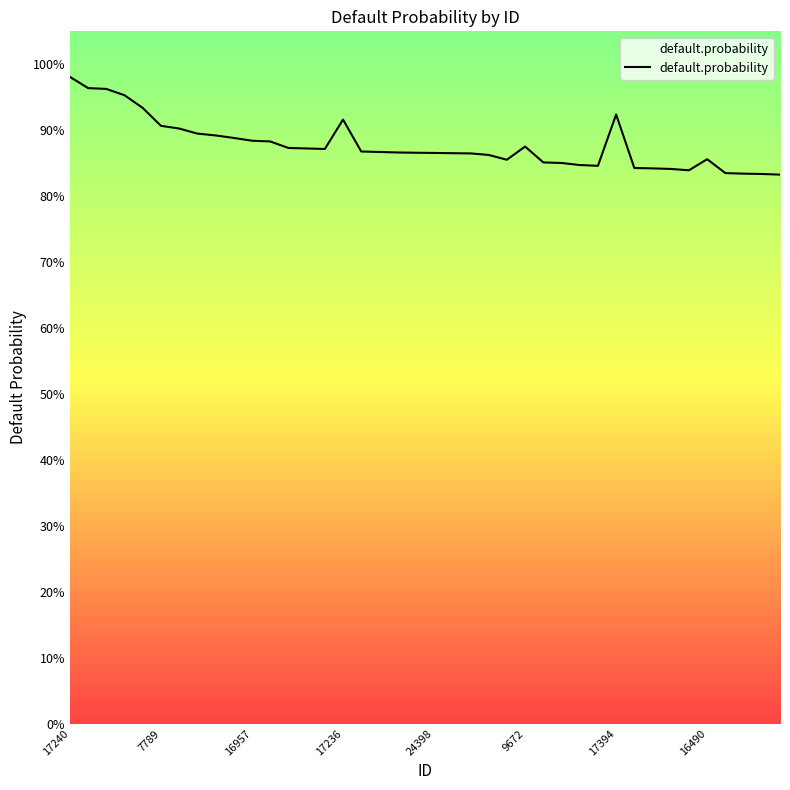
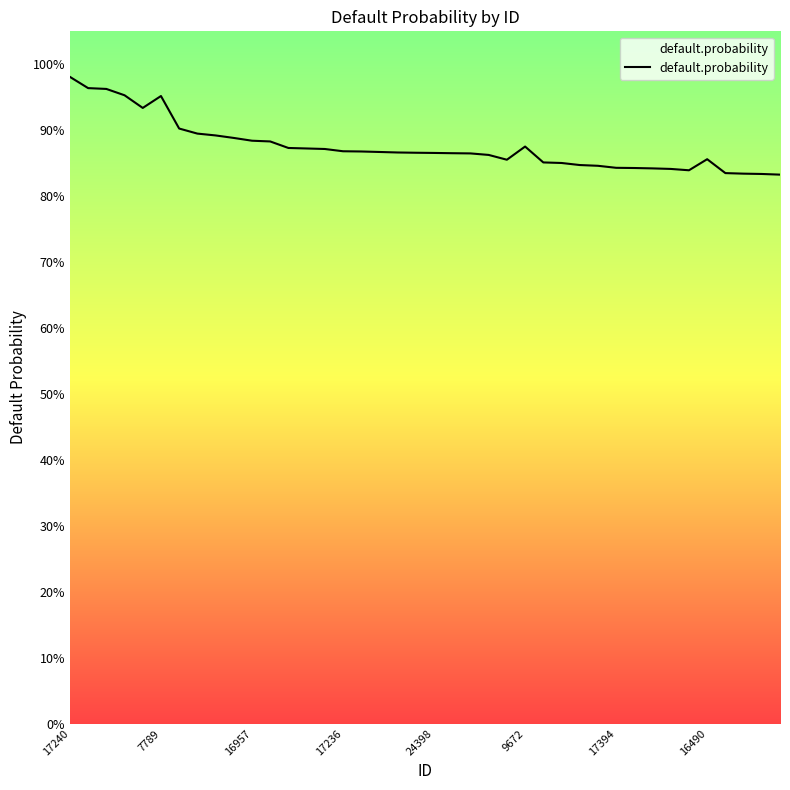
  {
    "17240": "98%",
-   "7789": "91%",
+   "7789": "95%",
    "16957": "88%",
-   "17236": "92%",
+   "17236": "87%",
    "24398": "87%",
    "9672": "88%",
-   "17394": "92%",
+   "17394": "84%",
    "16490": "86%"
  }
